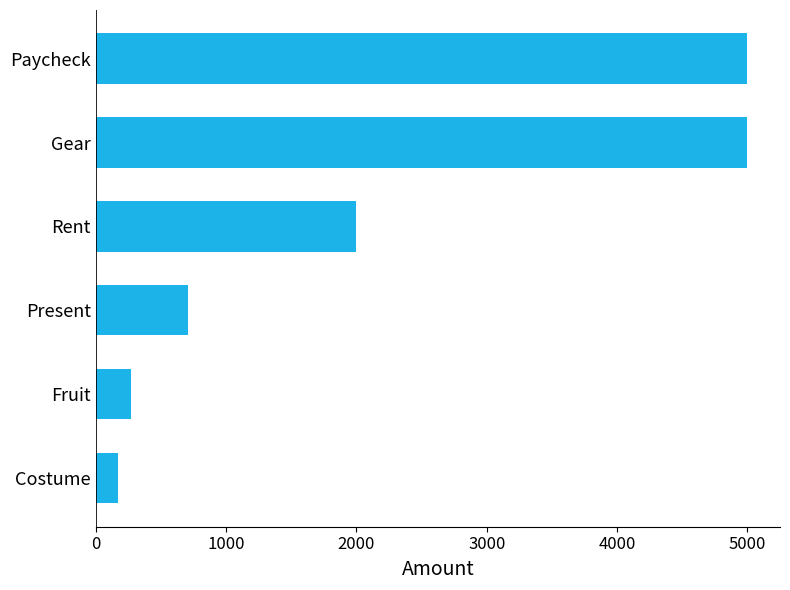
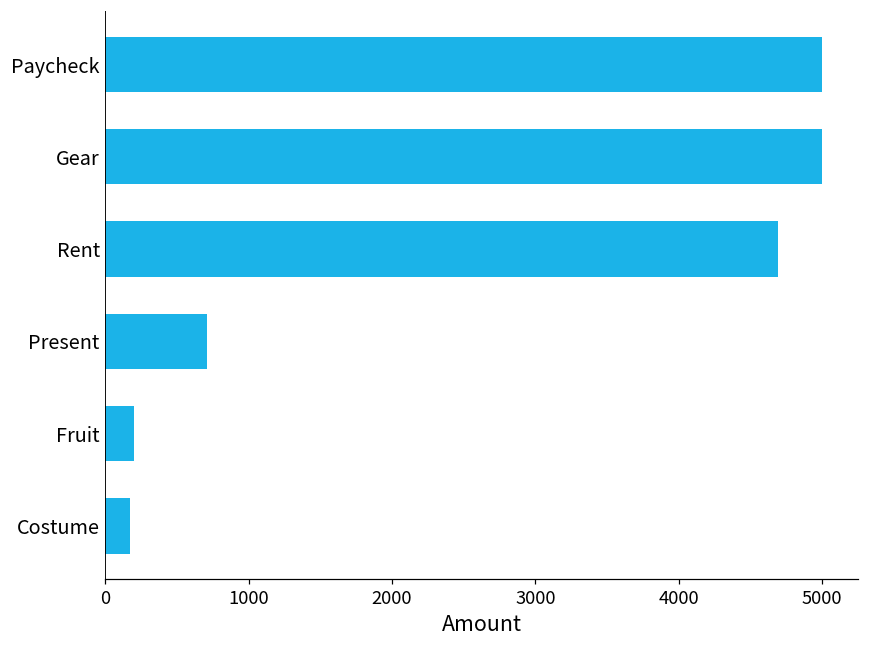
  {
    "Paycheck": 5000,
    "Gear": 5000,
-   "Rent": 2000,
+   "Rent": 4690,
    "Present": 710,
-   "Fruit": 280,
+   "Fruit": 200,
    "Costume": 170
  }
